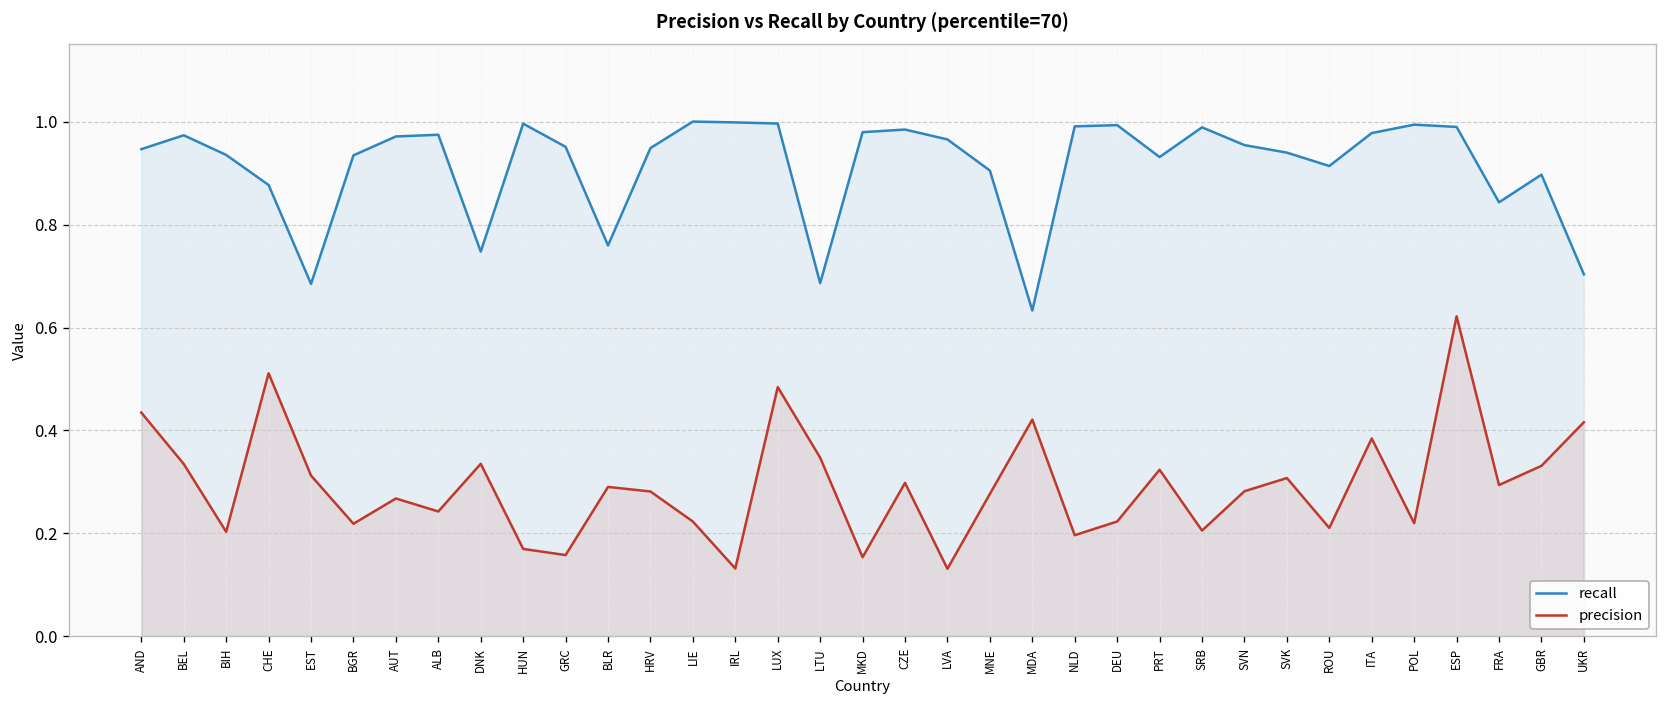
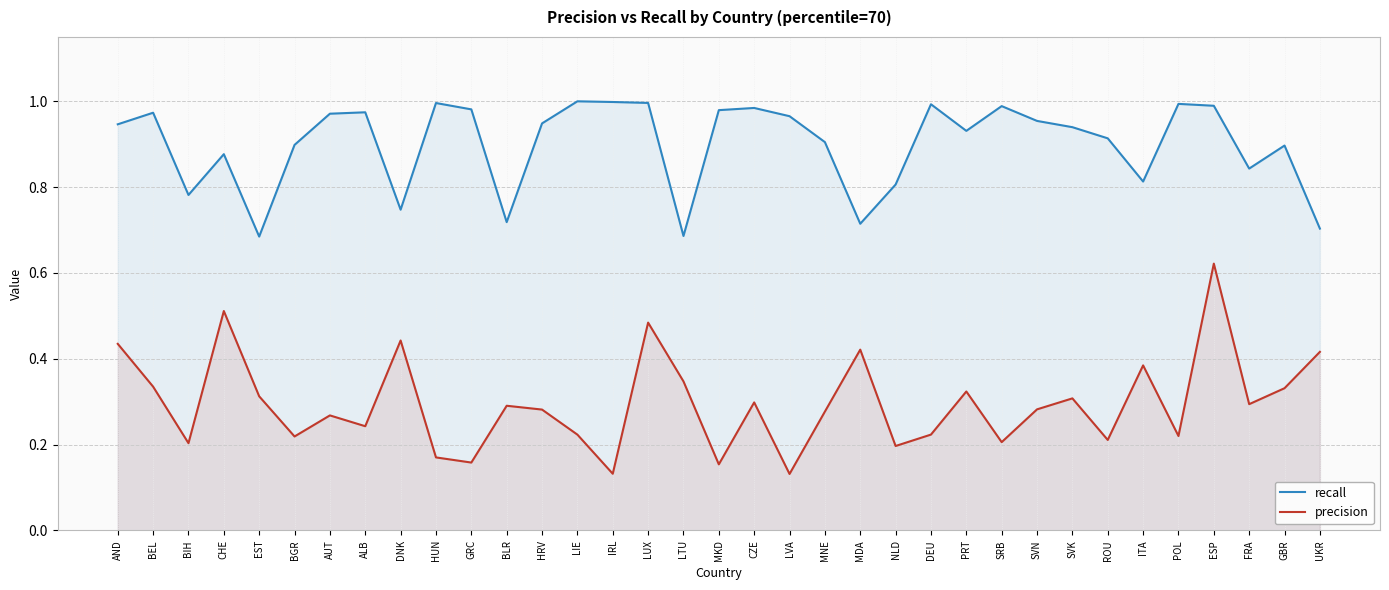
  {
    "recall": {
      "AND": 0.95,
      "BEL": 0.97,
-     "BIH": 0.94,
+     "BIH": 0.78,
      "CHE": 0.88,
      "EST": 0.68,
-     "BGR": 0.93,
+     "BGR": 0.90,
      "AUT": 0.97,
      "ALB": 0.97,
      "DNK": 0.75,
      "HUN": 1.00,
-     "GRC": 0.95,
-     "BLR": 0.76,
+     "GRC": 0.98,
+     "BLR": 0.72,
      "HRV": 0.95,
      "LIE": 1.00,
      "IRL": 1.00,
      "LUX": 1.00,
      "LTU": 0.69,
      "MKD": 0.98,
      "CZE": 0.98,
      "LVA": 0.97,
      "MNE": 0.90,
-     "MDA": 0.63,
-     "NLD": 0.99,
+     "MDA": 0.71,
+     "NLD": 0.81,
      "DEU": 0.99,
      "PRT": 0.93,
      "SRB": 0.99,
      "SVN": 0.95,
      "SVK": 0.94,
      "ROU": 0.91,
-     "ITA": 0.98,
+     "ITA": 0.81,
      "POL": 0.99,
      "ESP": 0.99,
      "FRA": 0.84,
      "GBR": 0.90,
      "UKR": 0.70
    },
    "precision": {
      "AND": 0.43,
      "BEL": 0.33,
      "BIH": 0.20,
      "CHE": 0.51,
      "EST": 0.31,
      "BGR": 0.22,
      "AUT": 0.27,
      "ALB": 0.24,
-     "DNK": 0.34,
+     "DNK": 0.44,
      "HUN": 0.17,
      "GRC": 0.16,
      "BLR": 0.29,
      "HRV": 0.28,
      "LIE": 0.22,
      "IRL": 0.13,
      "LUX": 0.48,
      "LTU": 0.35,
      "MKD": 0.15,
      "CZE": 0.30,
      "LVA": 0.13,
      "MNE": 0.28,
      "MDA": 0.42,
      "NLD": 0.20,
      "DEU": 0.22,
      "PRT": 0.32,
      "SRB": 0.21,
      "SVN": 0.28,
      "SVK": 0.31,
      "ROU": 0.21,
      "ITA": 0.38,
      "POL": 0.22,
      "ESP": 0.62,
      "FRA": 0.29,
      "GBR": 0.33,
      "UKR": 0.42
    }
  }
